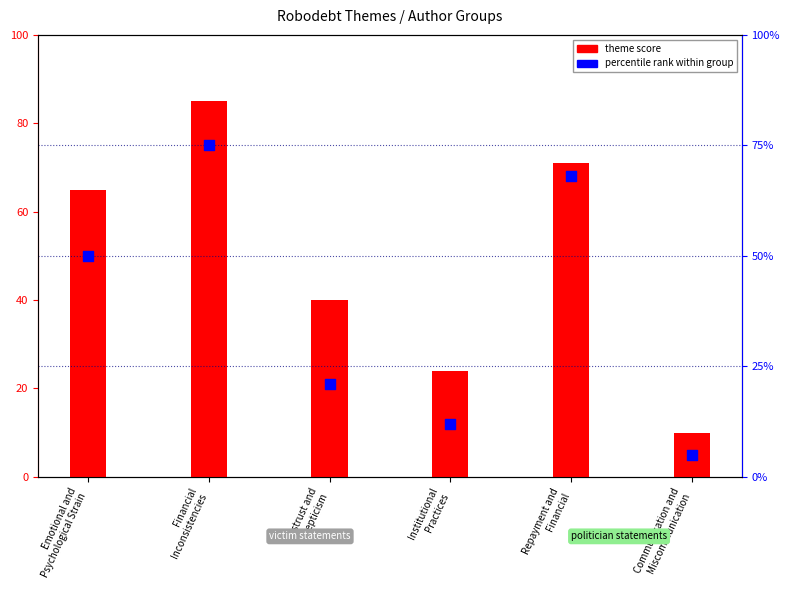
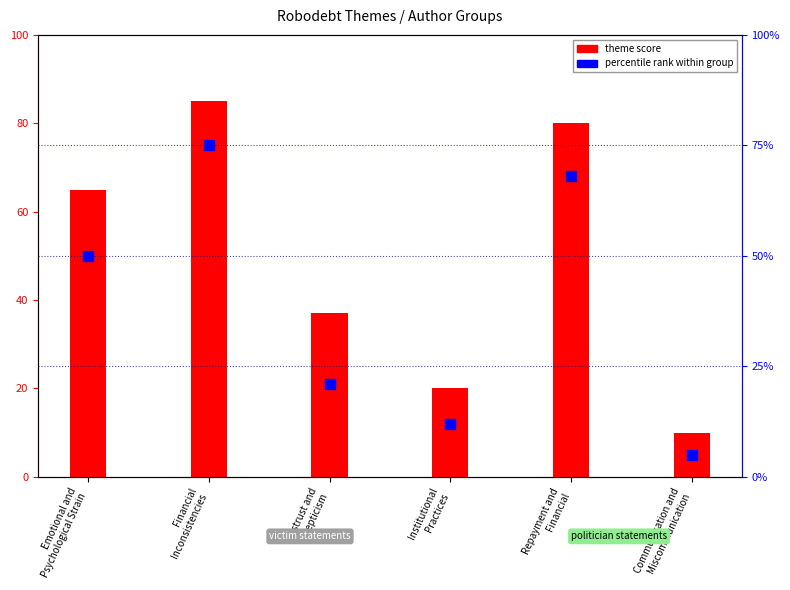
  {
    "theme score": {
      "Emotional and Psychological Strain": 65,
      "Financial Inconsistencies": 85,
-     "Mistrust and Skepticism": 40,
-     "Institutional Practices": 24,
-     "Repayment and Financial": 71,
+     "Mistrust and Skepticism": 37,
+     "Institutional Practices": 20,
+     "Repayment and Financial": 80,
      "Communication and Miscommunication": 10
    }
  }
